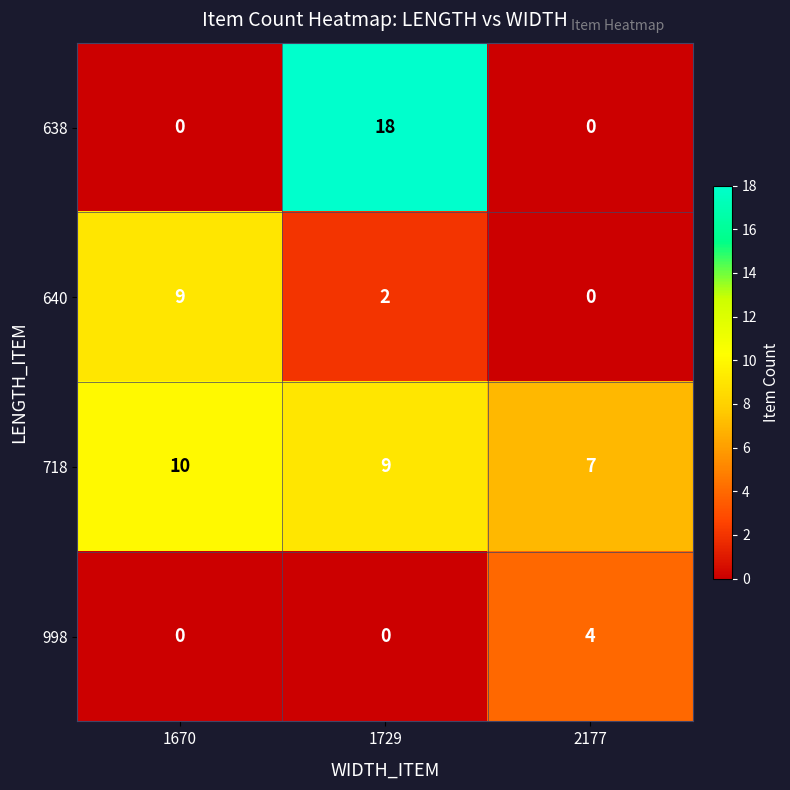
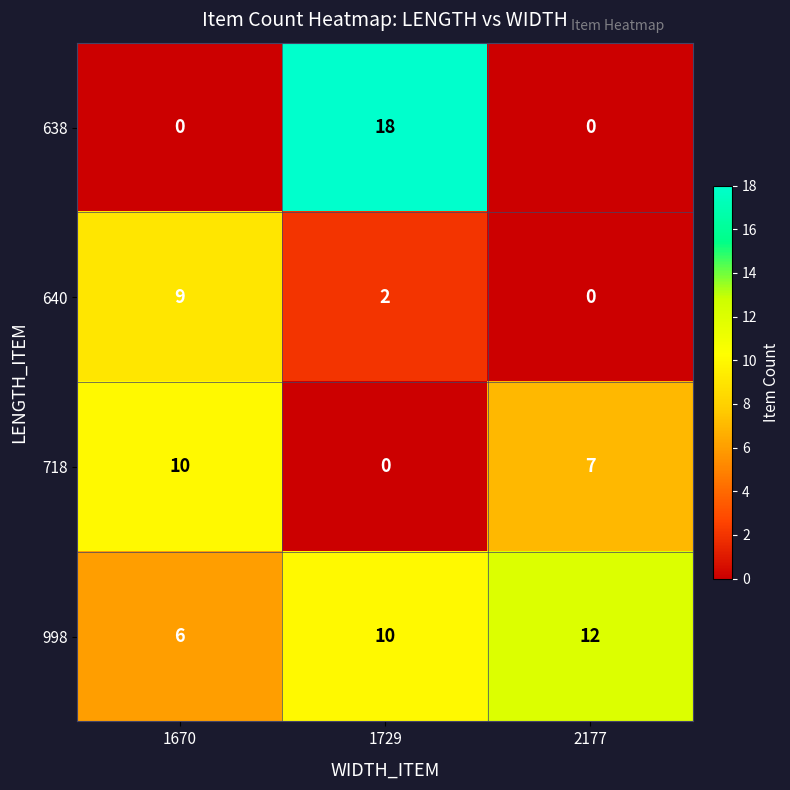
  {
    "638": {
      "1670": 0,
      "1729": 18,
      "2177": 0
    },
    "640": {
      "1670": 9,
      "1729": 2,
      "2177": 0
    },
    "718": {
      "1670": 10,
-     "1729": 9,
+     "1729": 0,
      "2177": 7
    },
    "998": {
-     "1670": 0,
-     "1729": 0,
-     "2177": 4
+     "1670": 6,
+     "1729": 10,
+     "2177": 12
    }
  }
